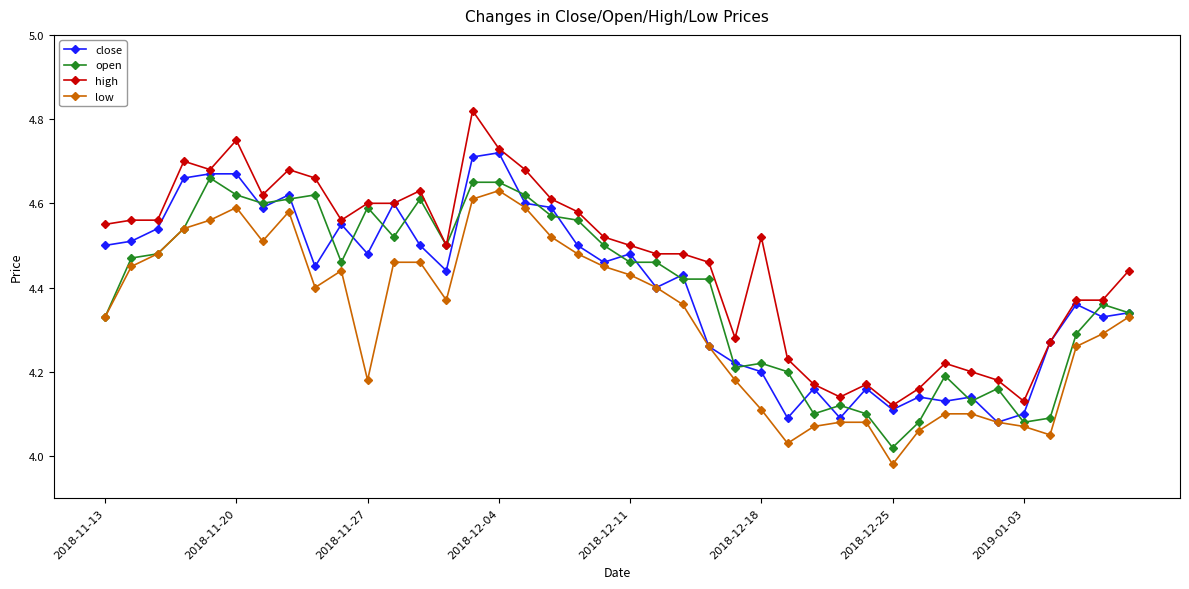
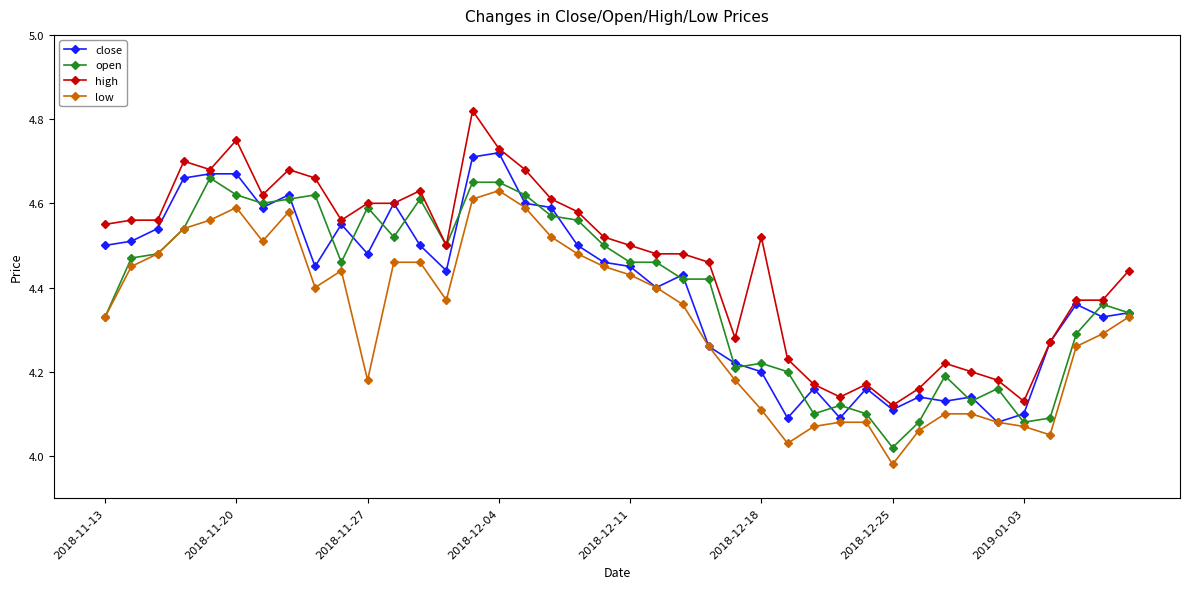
  {
    "close": {
      "2018-11-13": 4.50,
      "2018-11-20": 4.67,
      "2018-11-27": 4.48,
      "2018-12-04": 4.72,
-     "2018-12-11": 4.48,
+     "2018-12-11": 4.45,
      "2018-12-18": 4.20,
      "2018-12-25": 4.11,
      "2019-01-03": 4.10
    },
    "open": {
      "2018-11-20": 4.62,
      "2018-11-27": 4.59,
      "2018-12-04": 4.65,
      "2018-12-11": 4.46,
      "2018-12-18": 4.22,
      "2018-12-25": 4.02,
      "2019-01-03": 4.08
    },
    "high": {
      "2018-11-13": 4.55,
      "2018-11-20": 4.75,
      "2018-11-27": 4.60,
      "2018-12-04": 4.73,
      "2018-12-11": 4.50,
      "2018-12-18": 4.52,
      "2018-12-25": 4.12,
      "2019-01-03": 4.13
    },
    "low": {
      "2018-11-20": 4.59,
      "2018-11-27": 4.18,
      "2018-12-04": 4.63,
      "2018-12-11": 4.43,
      "2018-12-18": 4.11,
      "2018-12-25": 3.98,
      "2019-01-03": 4.07
    }
  }
